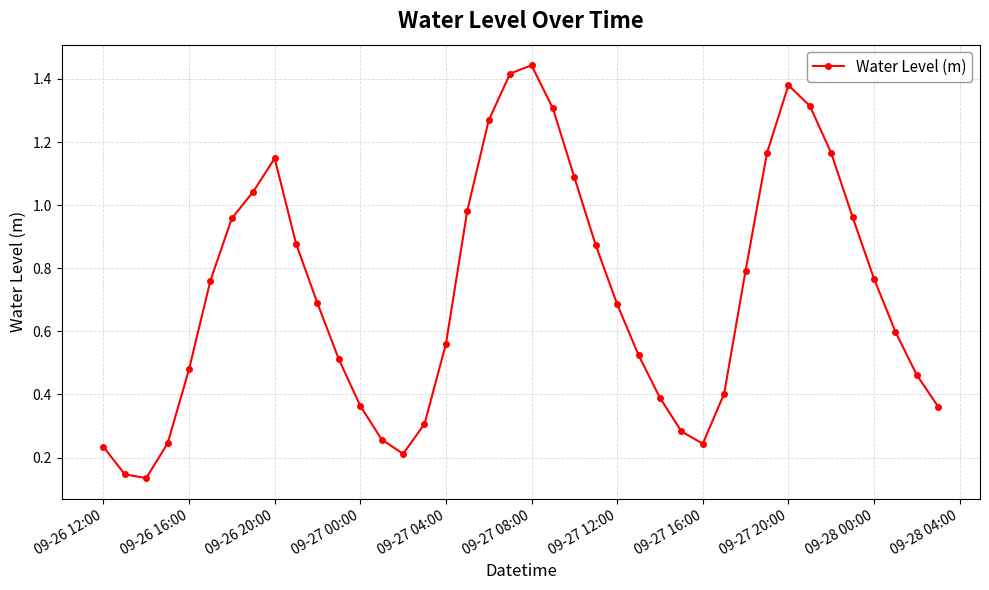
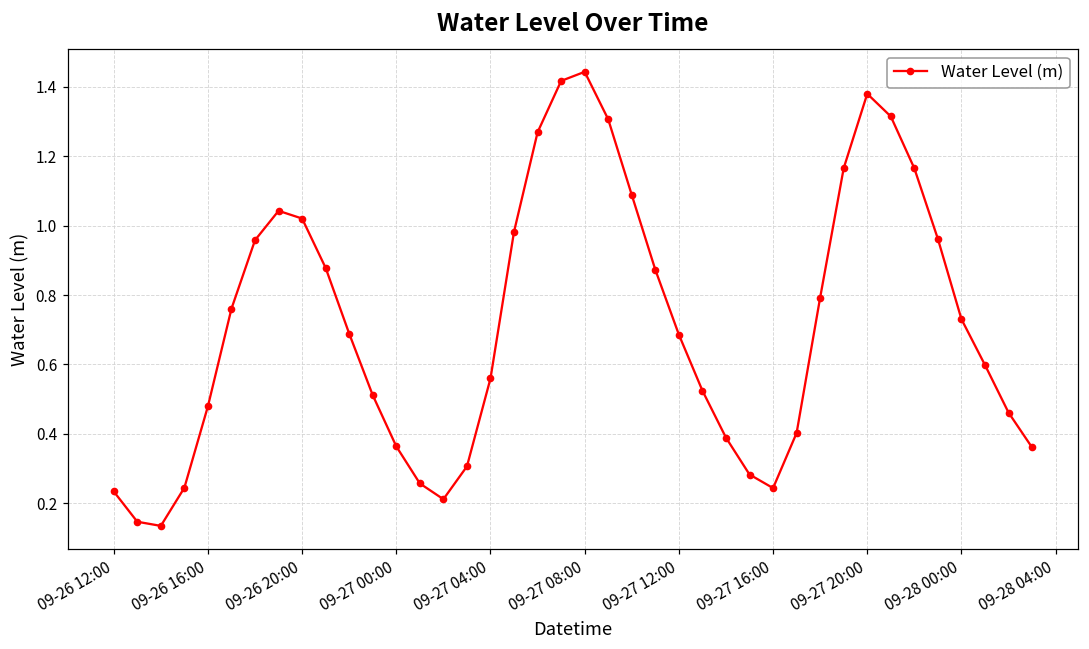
  {
    "09-26 12:00": 0.23,
    "09-26 16:00": 0.48,
-   "09-26 20:00": 1.15,
+   "09-26 20:00": 1.02,
    "09-27 00:00": 0.36,
    "09-27 04:00": 0.56,
    "09-27 08:00": 1.44,
    "09-27 12:00": 0.69,
    "09-27 16:00": 0.24,
    "09-27 20:00": 1.38,
-   "09-28 00:00": 0.77
+   "09-28 00:00": 0.73
  }
